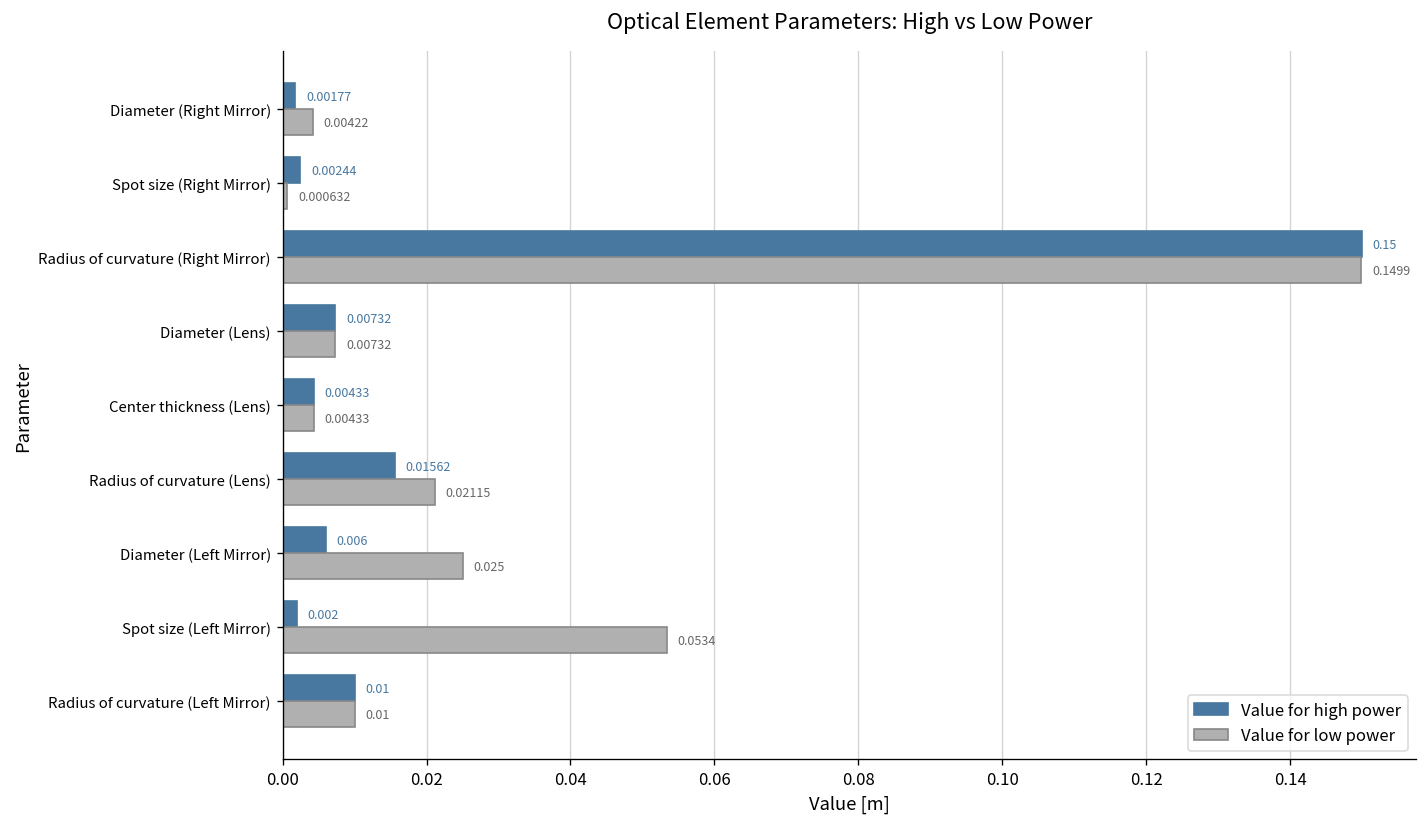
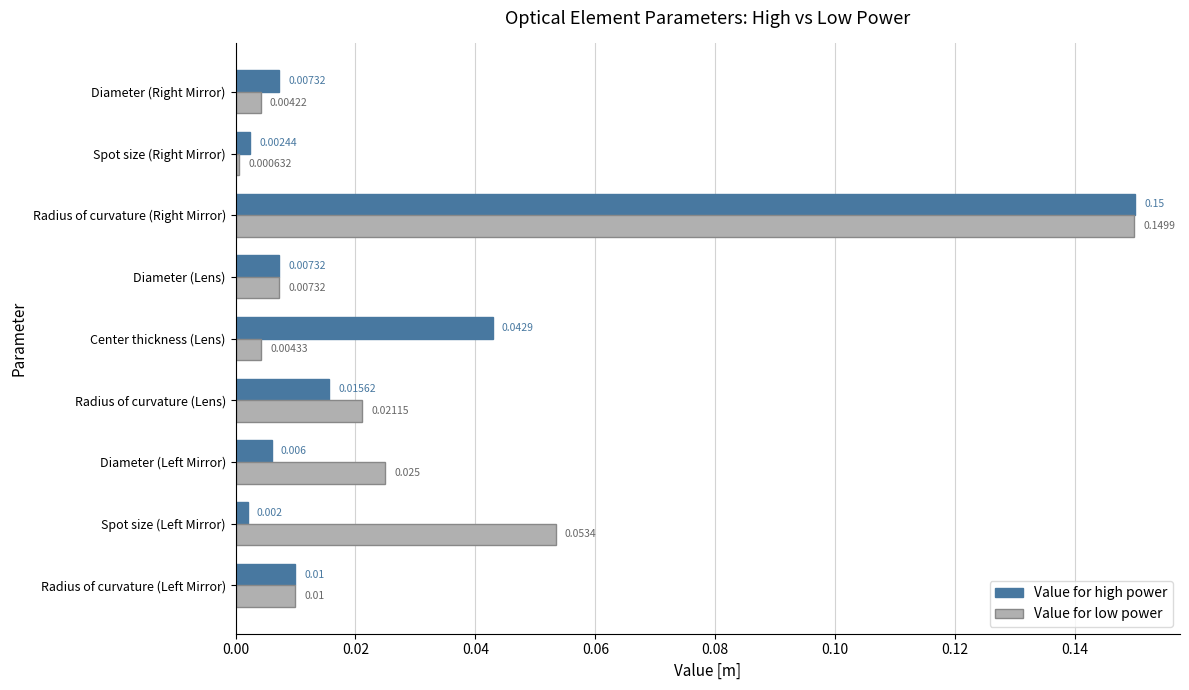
  {
    "Value for high power": {
-     "Diameter (Right Mirror)": 0.00177,
+     "Diameter (Right Mirror)": 0.00732,
      "Spot size (Right Mirror)": 0.00244,
      "Radius of curvature (Right Mirror)": 0.15,
      "Diameter (Lens)": 0.00732,
-     "Center thickness (Lens)": 0.00433,
+     "Center thickness (Lens)": 0.0429,
      "Radius of curvature (Lens)": 0.01562,
      "Diameter (Left Mirror)": 0.006,
      "Spot size (Left Mirror)": 0.002,
      "Radius of curvature (Left Mirror)": 0.01
    },
    "Value for low power": {
      "Diameter (Right Mirror)": 0.00422,
      "Spot size (Right Mirror)": 0.000632,
      "Radius of curvature (Right Mirror)": 0.1499,
      "Diameter (Lens)": 0.00732,
      "Center thickness (Lens)": 0.00433,
      "Radius of curvature (Lens)": 0.02115,
      "Diameter (Left Mirror)": 0.025,
      "Spot size (Left Mirror)": 0.0534,
      "Radius of curvature (Left Mirror)": 0.01
    }
  }
